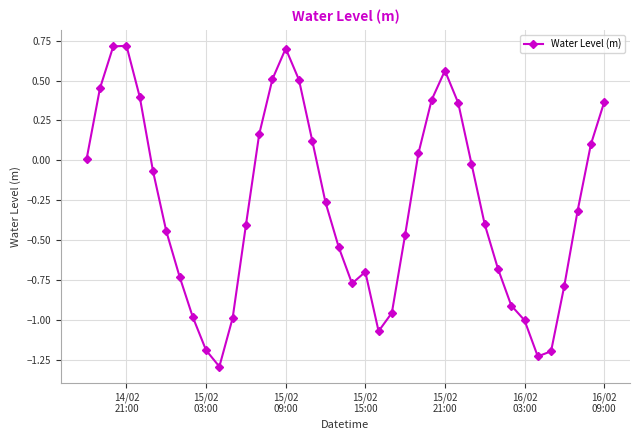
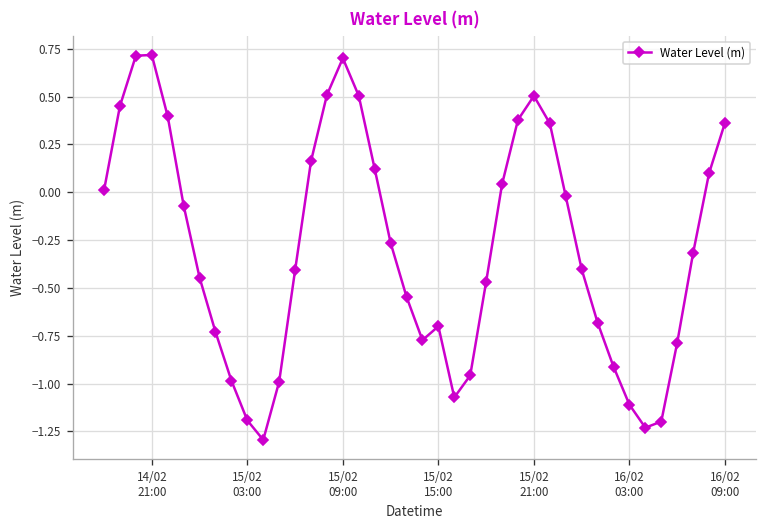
  {
    "14/02 21:00": 0.72,
    "15/02 03:00": -1.19,
    "15/02 09:00": 0.70,
    "15/02 15:00": -0.70,
-   "15/02 21:00": 0.56,
-   "16/02 03:00": -1.00,
+   "15/02 21:00": 0.50,
+   "16/02 03:00": -1.11,
    "16/02 09:00": 0.36
  }
